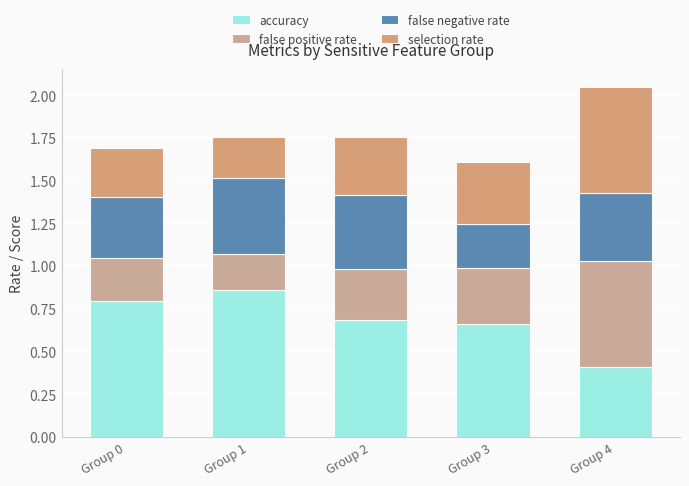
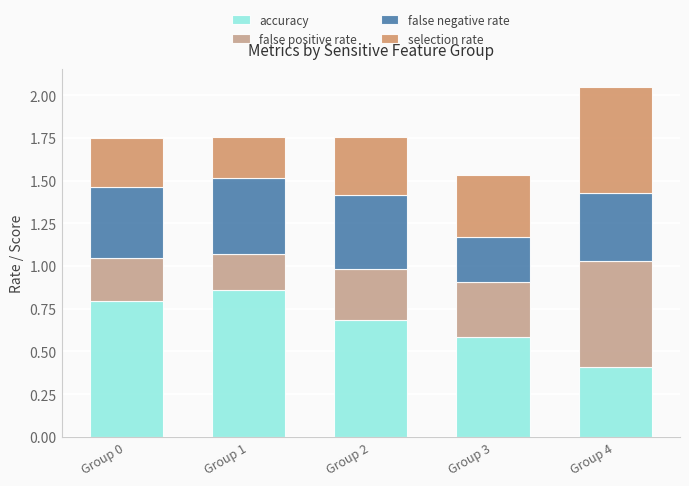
  {
    "accuracy": {
      "Group 0": 0.80,
      "Group 1": 0.86,
      "Group 2": 0.68,
-     "Group 3": 0.66,
+     "Group 3": 0.58,
      "Group 4": 0.41
    },
    "false negative rate": {
-     "Group 0": 0.36,
+     "Group 0": 0.42,
      "Group 1": 0.44,
      "Group 2": 0.44,
      "Group 3": 0.26,
      "Group 4": 0.40
    }
  }
